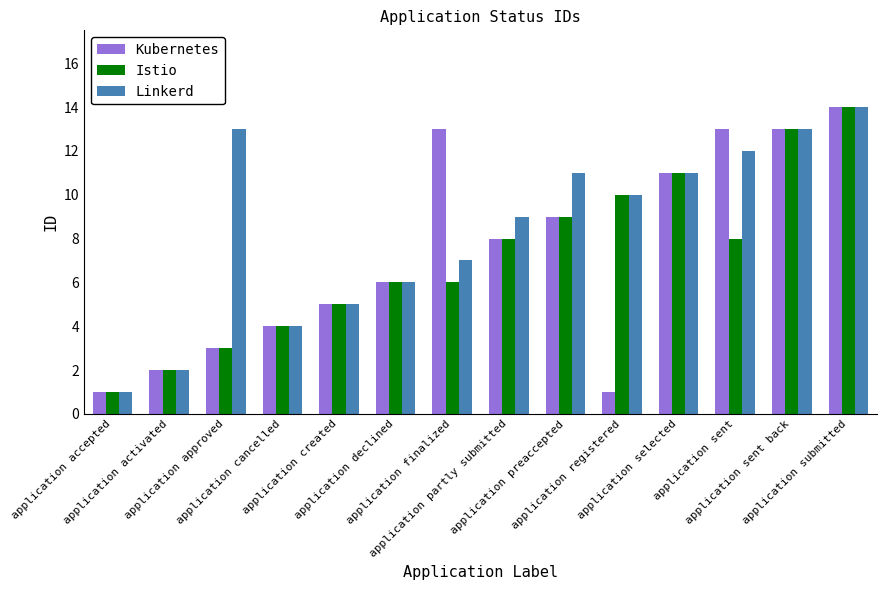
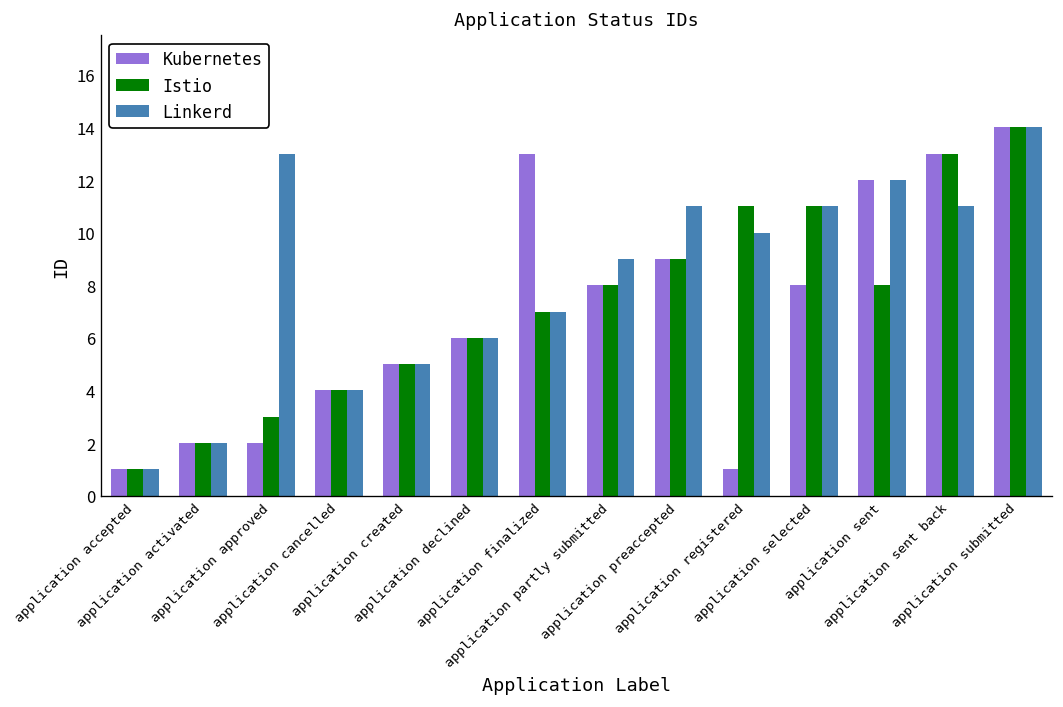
  {
    "Kubernetes": {
      "application accepted": 1,
      "application activated": 2,
-     "application approved": 3,
+     "application approved": 2,
      "application cancelled": 4,
      "application created": 5,
      "application declined": 6,
      "application finalized": 13,
      "application partly submitted": 8,
      "application preaccepted": 9,
      "application registered": 1,
-     "application selected": 11,
-     "application sent": 13,
+     "application selected": 8,
+     "application sent": 12,
      "application sent back": 13,
      "application submitted": 14
    },
    "Istio": {
      "application accepted": 1,
      "application activated": 2,
      "application approved": 3,
      "application cancelled": 4,
      "application created": 5,
      "application declined": 6,
-     "application finalized": 6,
+     "application finalized": 7,
      "application partly submitted": 8,
      "application preaccepted": 9,
-     "application registered": 10,
+     "application registered": 11,
      "application selected": 11,
      "application sent": 8,
      "application sent back": 13,
      "application submitted": 14
    },
    "Linkerd": {
      "application accepted": 1,
      "application activated": 2,
      "application approved": 13,
      "application cancelled": 4,
      "application created": 5,
      "application declined": 6,
      "application finalized": 7,
      "application partly submitted": 9,
      "application preaccepted": 11,
      "application registered": 10,
      "application selected": 11,
      "application sent": 12,
-     "application sent back": 13,
+     "application sent back": 11,
      "application submitted": 14
    }
  }
